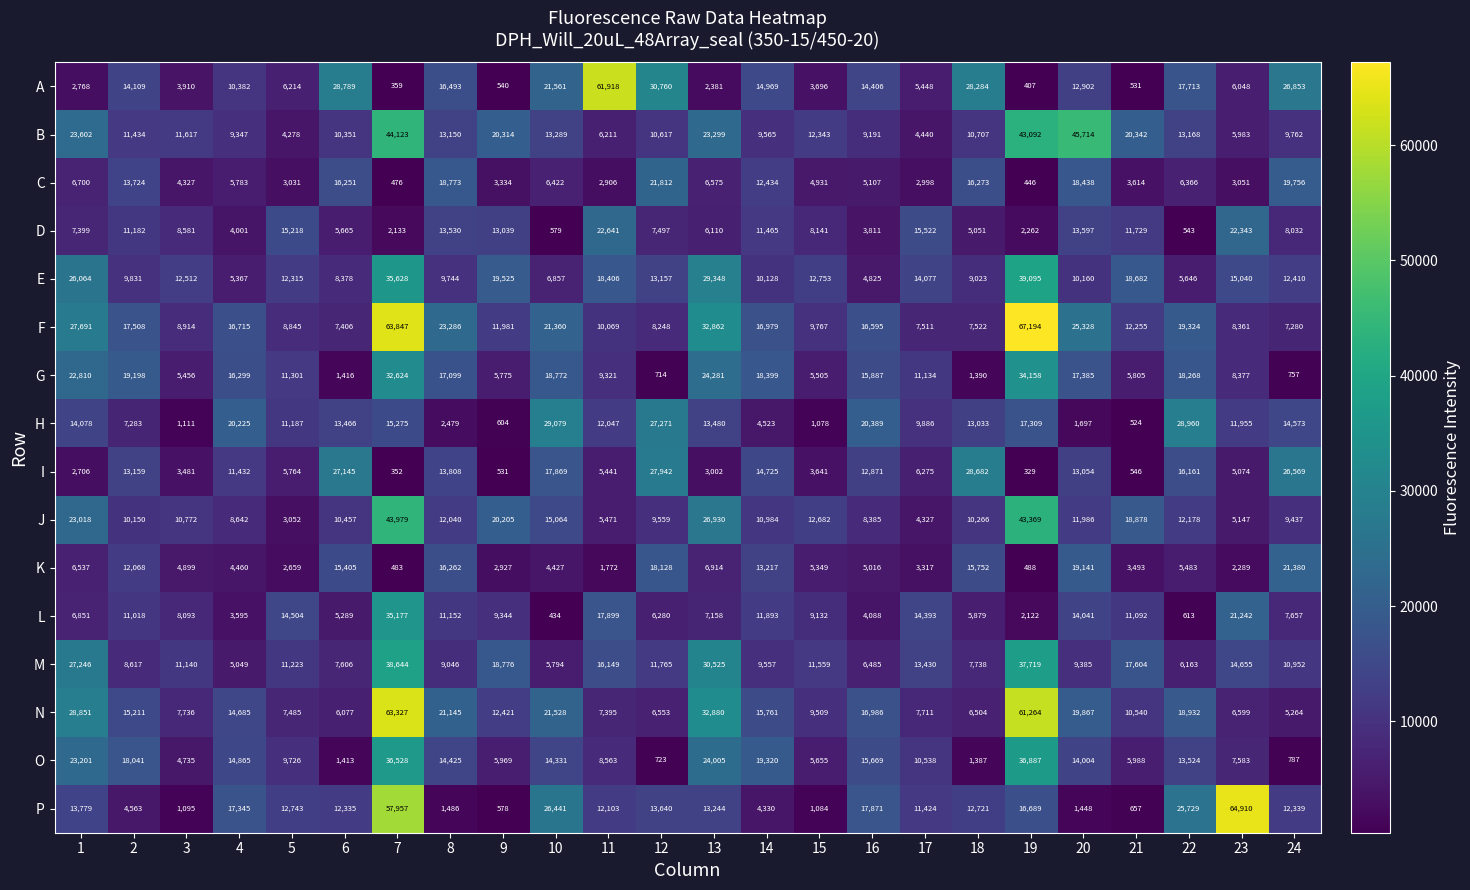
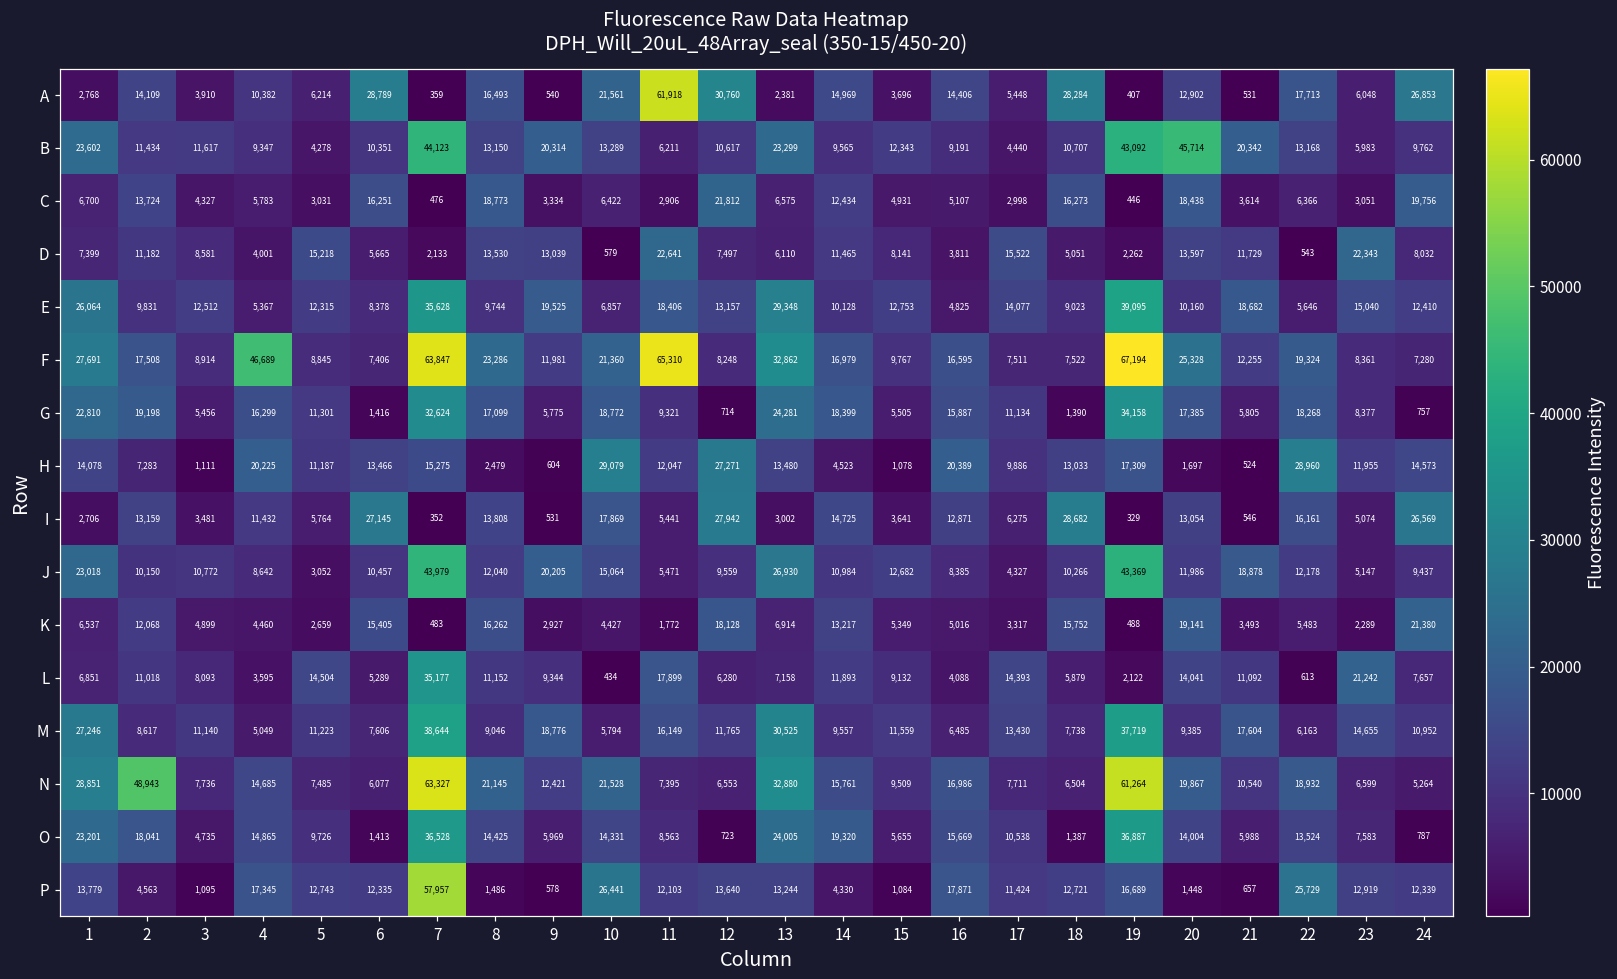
  {
    "F": {
      "1": "27,691",
      "2": "17,508",
      "3": "8,914",
-     "4": "16,715",
+     "4": "46,689",
      "5": "8,845",
      "6": "7,406",
      "7": "63,847",
      "8": "23,286",
      "9": "11,981",
      "10": "21,360",
-     "11": "10,069",
+     "11": "65,310",
      "12": "8,248",
      "13": "32,862",
      "14": "16,979",
      "15": "9,767",
      "16": "16,595",
      "17": "7,511",
      "18": "7,522",
      "19": "67,194",
      "20": "25,328",
      "21": "12,255",
      "22": "19,324",
      "23": "8,361",
      "24": "7,280"
    },
    "N": {
      "1": "28,851",
-     "2": "15,211",
+     "2": "48,943",
      "3": "7,736",
      "4": "14,685",
      "5": "7,485",
      "6": "6,077",
      "7": "63,327",
      "8": "21,145",
      "9": "12,421",
      "10": "21,528",
      "11": "7,395",
      "12": "6,553",
      "13": "32,880",
      "14": "15,761",
      "15": "9,509",
      "16": "16,986",
      "17": "7,711",
      "18": "6,504",
      "19": "61,264",
      "20": "19,867",
      "21": "10,540",
      "22": "18,932",
      "23": "6,599",
      "24": "5,264"
    },
    "P": {
      "1": "13,779",
      "2": "4,563",
      "3": "1,095",
      "4": "17,345",
      "5": "12,743",
      "6": "12,335",
      "7": "57,957",
      "8": "1,486",
      "9": "578",
      "10": "26,441",
      "11": "12,103",
      "12": "13,640",
      "13": "13,244",
      "14": "4,330",
      "15": "1,084",
      "16": "17,871",
      "17": "11,424",
      "18": "12,721",
      "19": "16,689",
      "20": "1,448",
      "21": "657",
      "22": "25,729",
-     "23": "64,910",
+     "23": "12,919",
      "24": "12,339"
    }
  }
